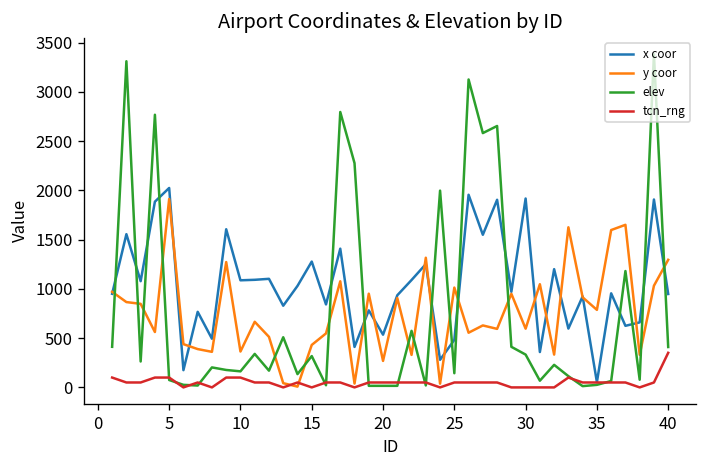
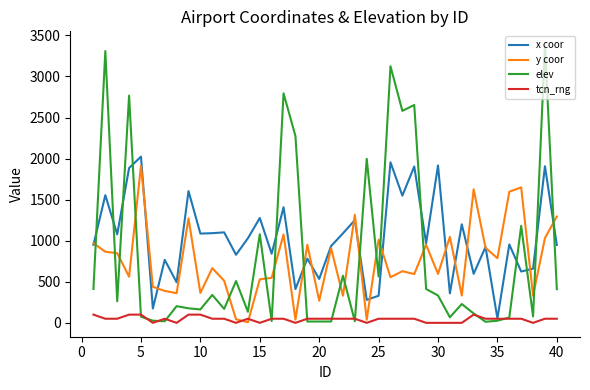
  {
    "x coor": {
      "5": 2000,
      "10": 1100,
      "15": 1300,
      "20": 500,
-     "25": 500,
+     "25": 300,
      "30": 1900,
      "40": 900
    },
    "y coor": {
      "5": 1900,
      "10": 400,
-     "15": 400,
+     "15": 500,
      "20": 300,
      "25": 1000,
      "30": 600,
      "35": 800,
      "40": 1300
    },
    "elev": {
      "10": 200,
-     "15": 300,
+     "15": 1100,
      "20": 0,
-     "25": 100,
+     "25": 600,
      "30": 300,
      "40": 400
    },
    "tcn_rng": {
      "10": 100,
      "15": 0,
      "20": 100,
      "25": 100,
      "30": 0,
-     "40": 400
+     "40": 100
    }
  }
